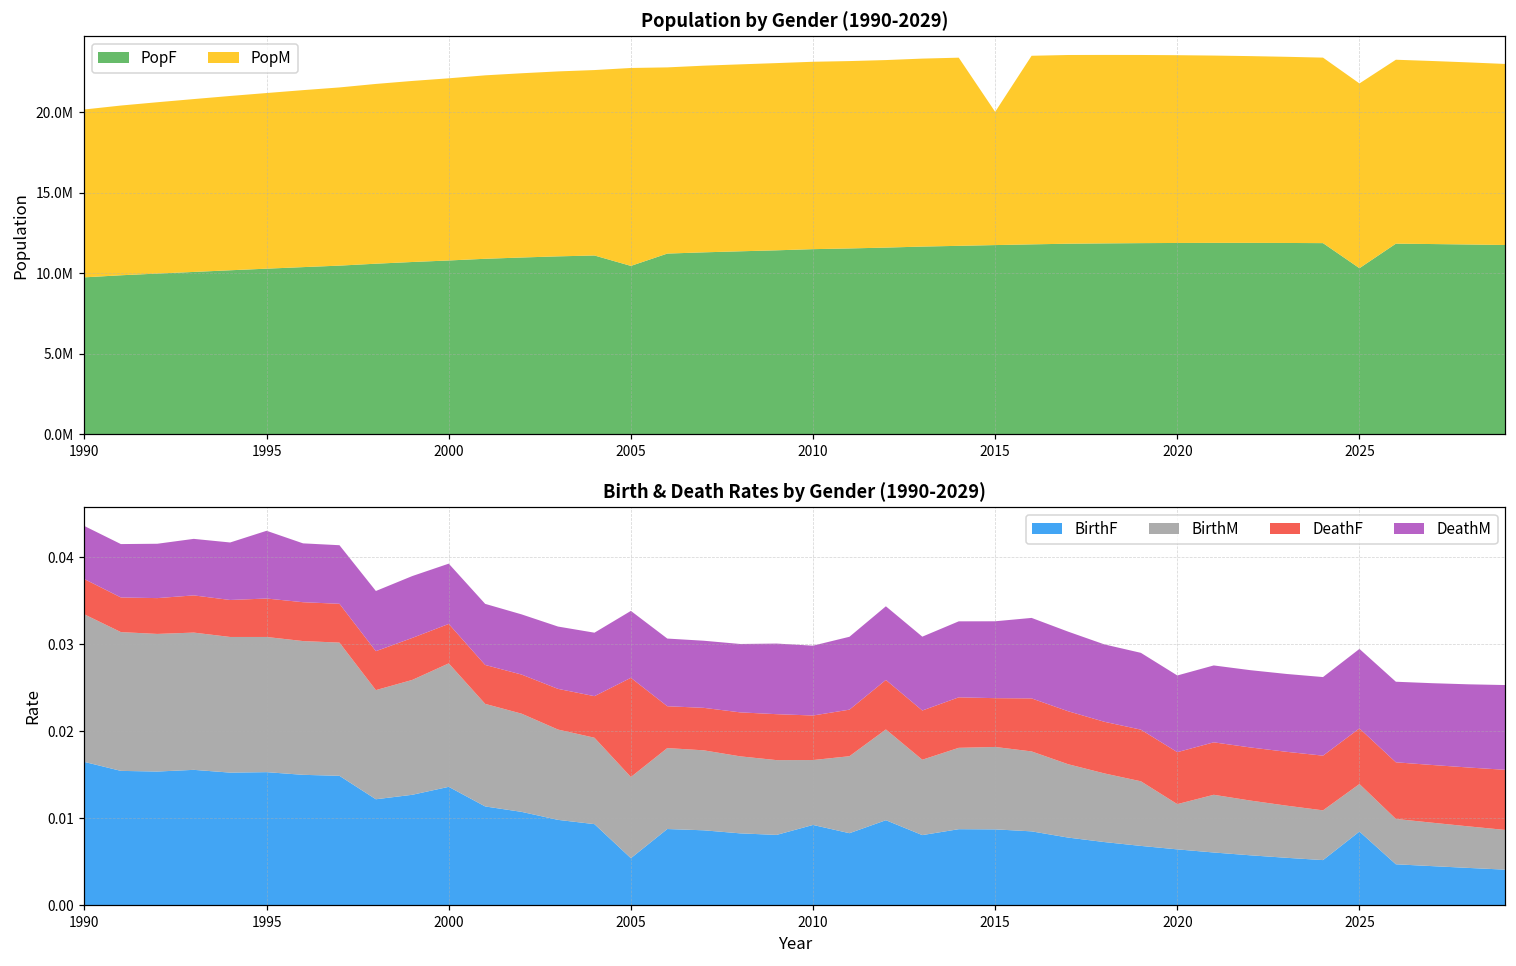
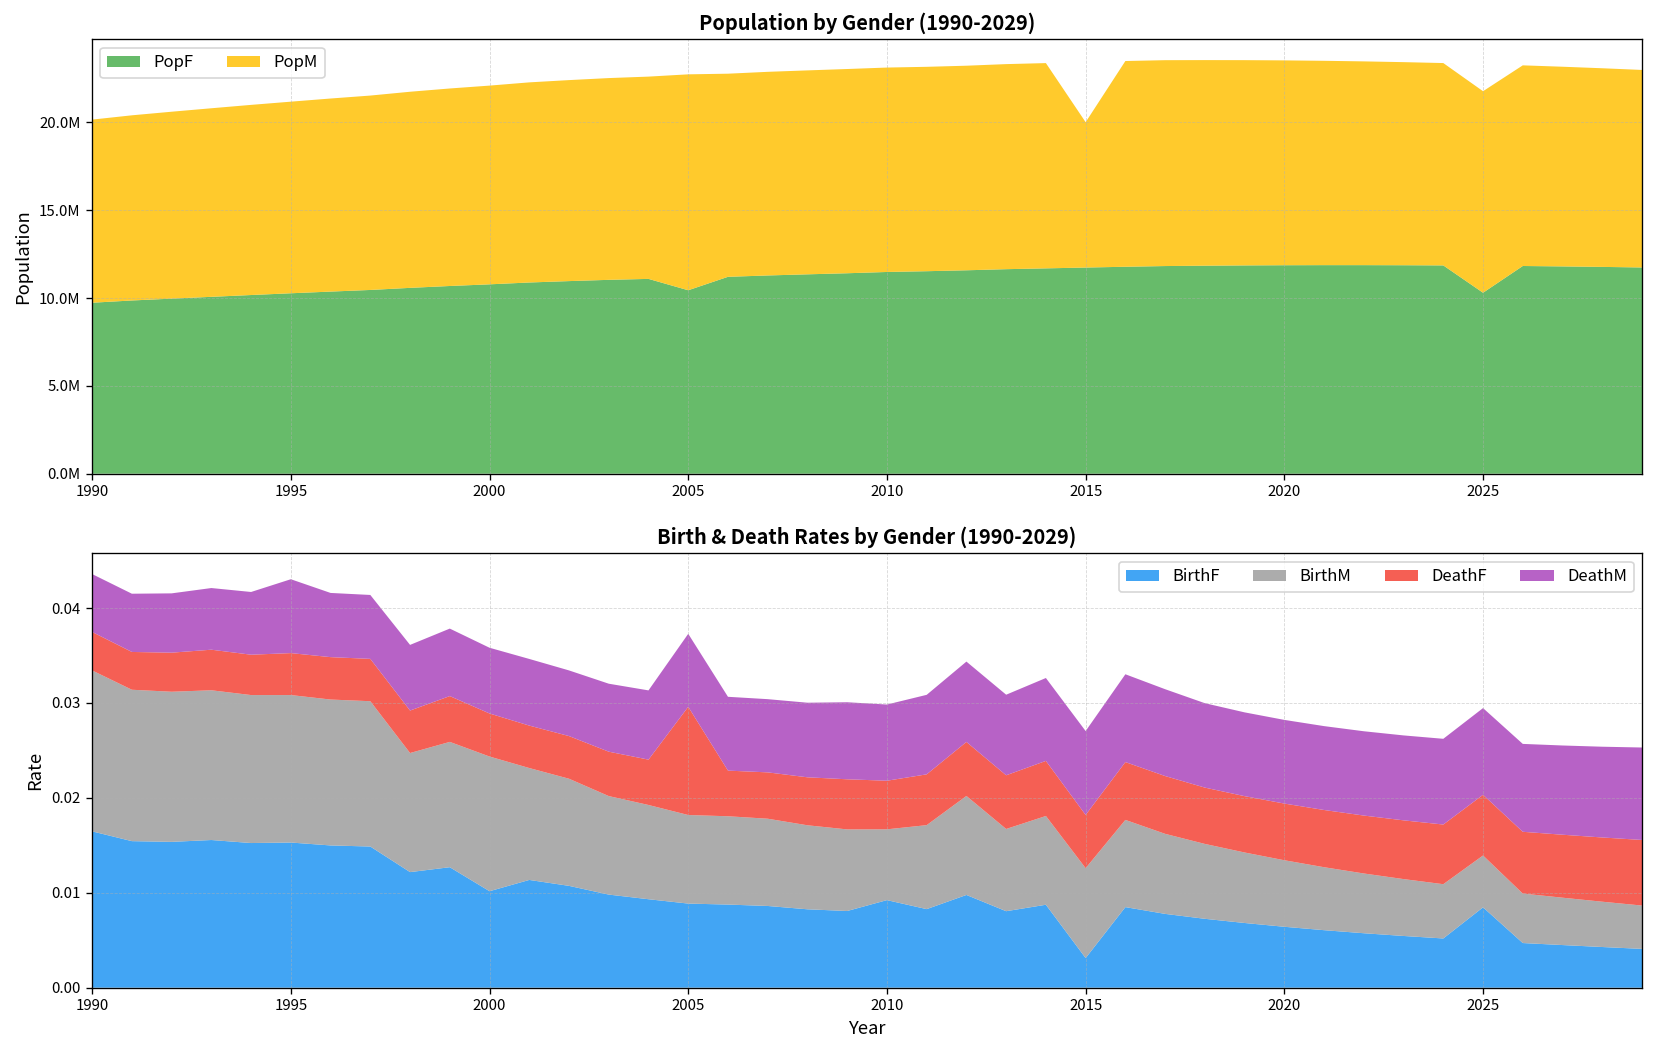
  {
    "Population by Gender (1990-2029)": {
      "PopF": {
        "1990": 9700000,
        "1995": 10300000,
        "2000": 10800000,
        "2005": 10400000,
        "2010": 11500000,
        "2015": 11700000,
        "2020": 11900000,
        "2025": 10300000
      },
      "PopM": {
        "1990": 10400000,
        "1995": 10900000,
        "2000": 11300000,
        "2005": 12300000,
        "2010": 11600000,
        "2015": 8300000,
        "2020": 11700000,
        "2025": 11500000
      }
    },
    "Birth & Death Rates by Gender (1990-2029)": {
      "BirthF": {
        "1990": 0.016,
        "1995": 0.015,
-       "2000": 0.014,
-       "2005": 0.005,
+       "2000": 0.010,
+       "2005": 0.009,
        "2010": 0.009,
-       "2015": 0.009,
+       "2015": 0.003,
        "2020": 0.006,
        "2025": 0.008
      },
      "BirthM": {
        "1990": 0.017,
        "1995": 0.016,
        "2000": 0.014,
        "2005": 0.009,
        "2010": 0.007,
        "2015": 0.009,
-       "2020": 0.005,
+       "2020": 0.007,
        "2025": 0.005
      },
      "DeathF": {
        "1990": 0.004,
        "1995": 0.004,
        "2000": 0.005,
        "2005": 0.011,
        "2010": 0.005,
        "2015": 0.006,
        "2020": 0.006,
        "2025": 0.006
      },
      "DeathM": {
        "1990": 0.006,
        "1995": 0.008,
        "2000": 0.007,
        "2005": 0.008,
        "2010": 0.008,
        "2015": 0.009,
        "2020": 0.009,
        "2025": 0.009
      }
    }
  }
